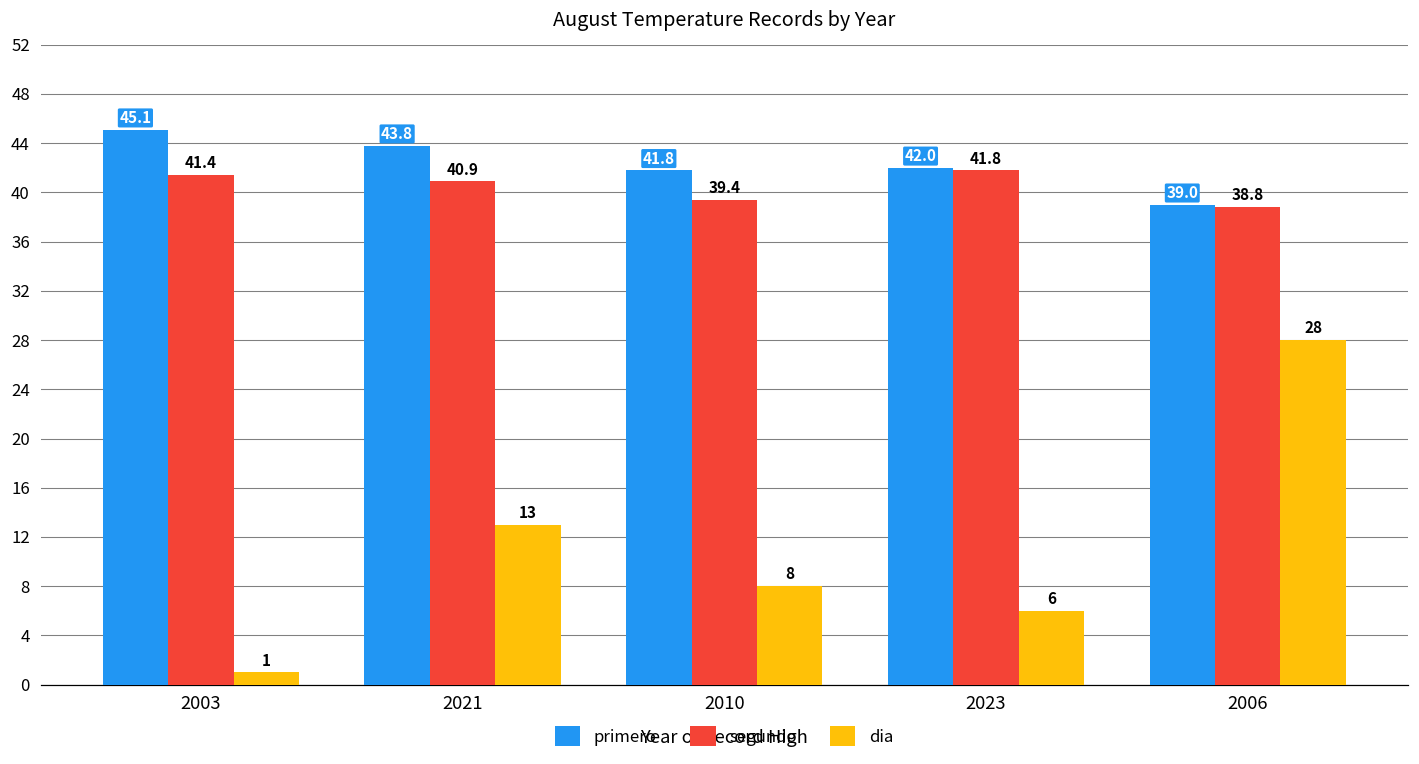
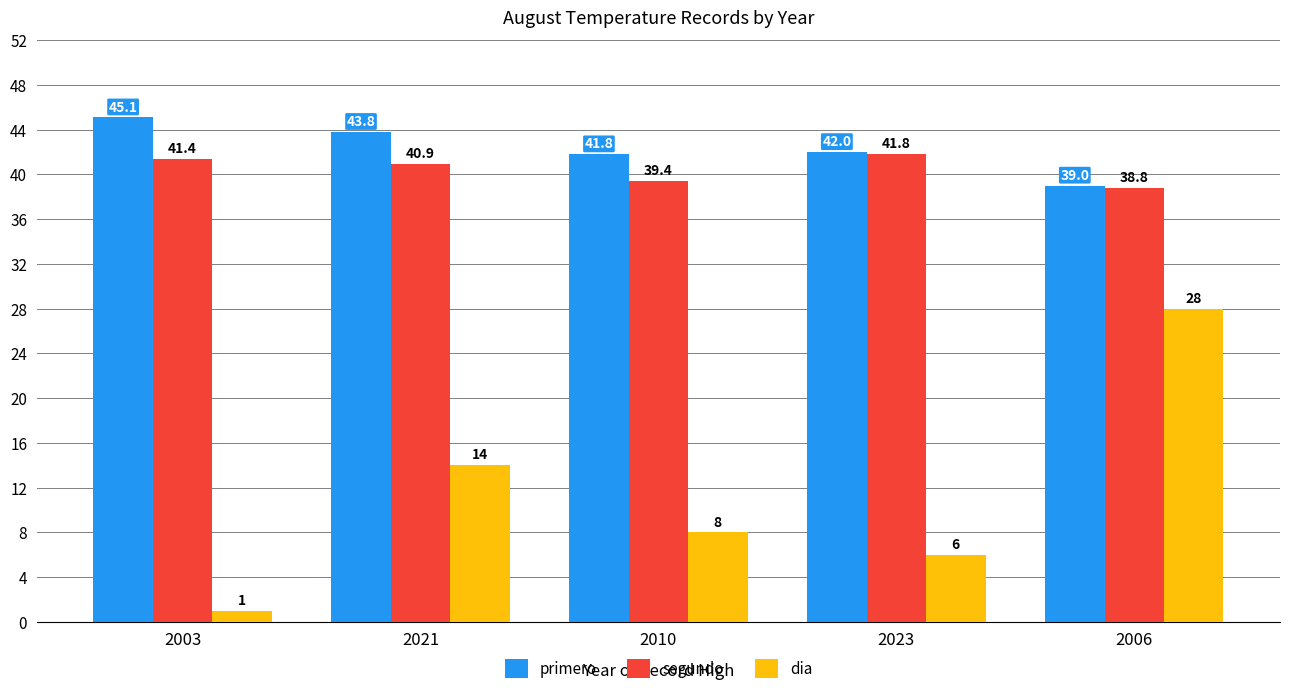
  {
    "segundo": {
      "2003": 41.4,
      "2021": 40.9,
      "2010": 39.4,
      "2023": 41.8,
      "2006": 38.8
    },
    "dia": {
      "2003": 1,
-     "2021": 13,
+     "2021": 14,
      "2010": 8,
      "2023": 6,
      "2006": 28
    }
  }
